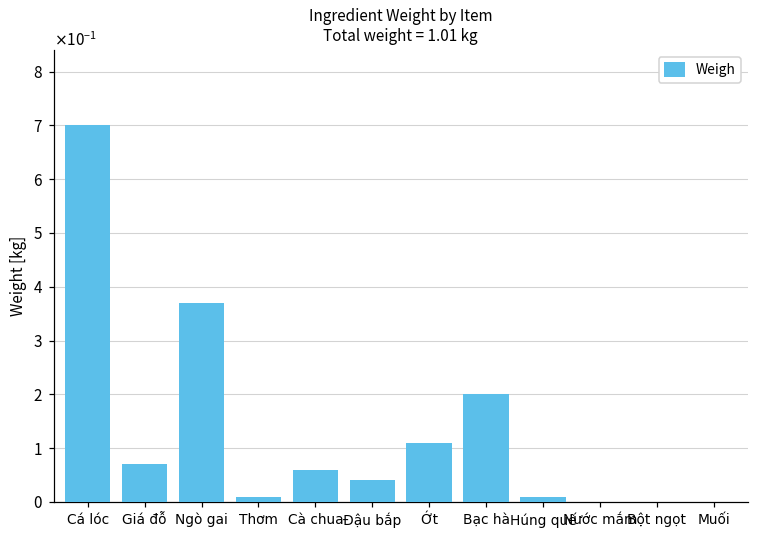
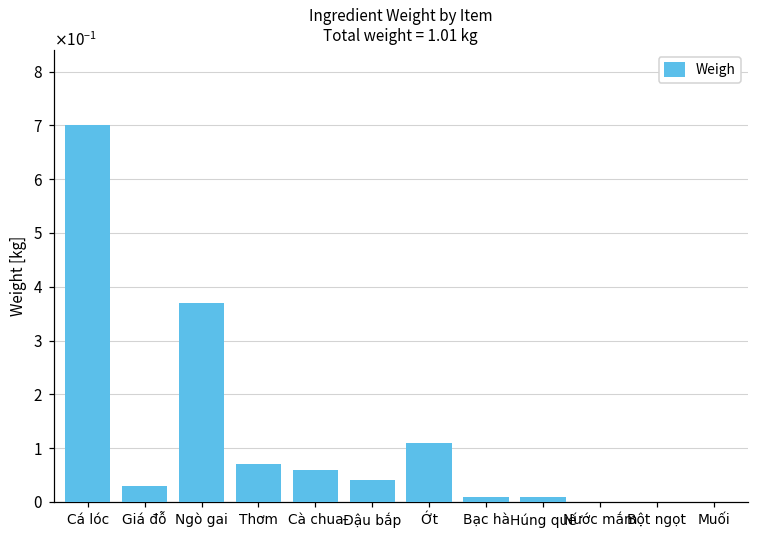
  {
    "Cá lóc": 0.70,
-   "Giá đỗ": 0.07,
+   "Giá đỗ": 0.03,
    "Ngò gai": 0.37,
-   "Thơm": 0.01,
+   "Thơm": 0.07,
    "Cà chua": 0.06,
    "Đậu bắp": 0.04,
    "Ớt": 0.11,
-   "Bạc hà": 0.20,
+   "Bạc hà": 0.01,
    "Muối": 0.00
  }
